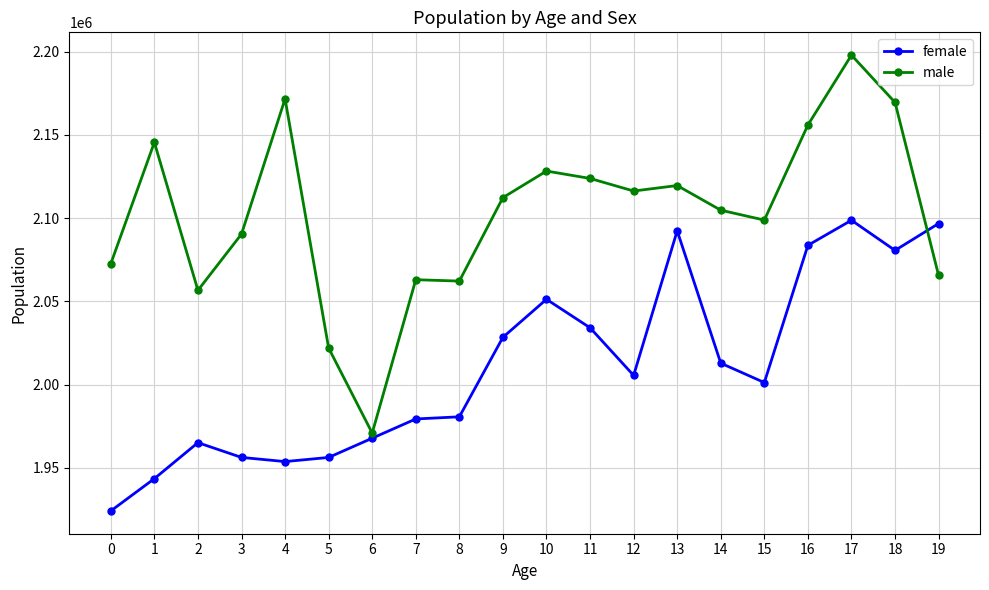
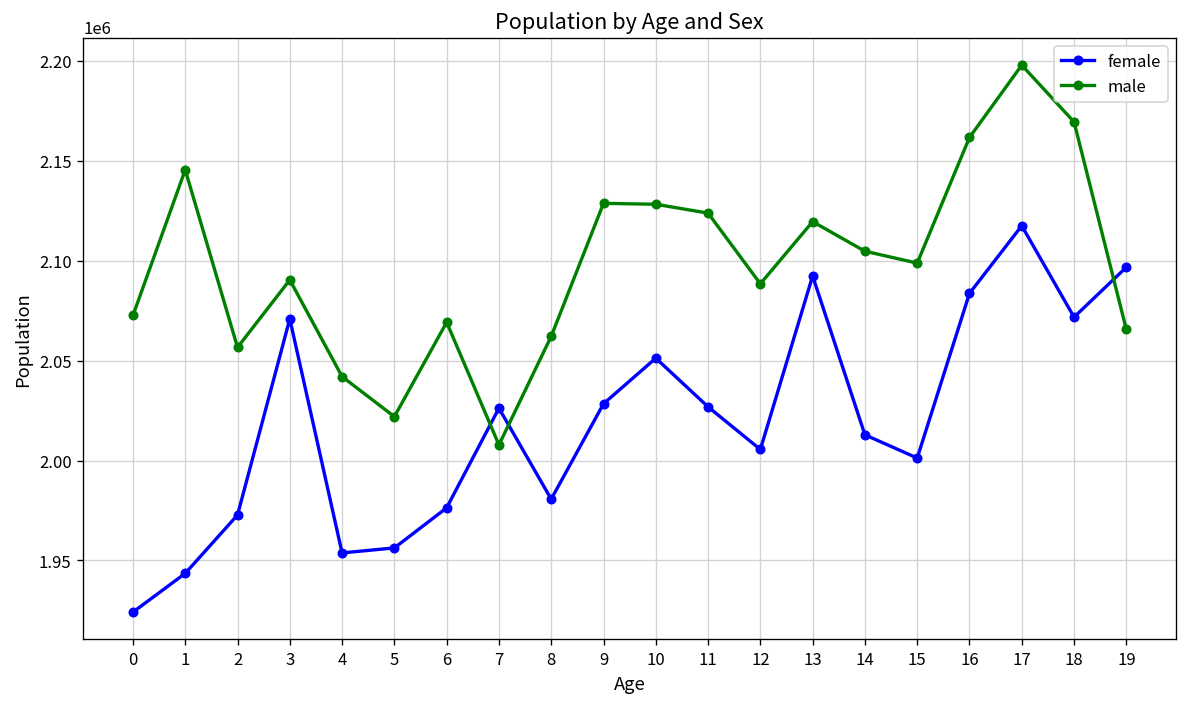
  {
    "female": {
      "0": 1924000,
      "1": 1944000,
-     "2": 1965000,
-     "3": 1956000,
+     "2": 1973000,
+     "3": 2071000,
      "4": 1954000,
      "5": 1956000,
-     "6": 1968000,
-     "7": 1979000,
+     "6": 1976000,
+     "7": 2026000,
      "8": 1981000,
      "9": 2028000,
      "10": 2051000,
-     "11": 2034000,
+     "11": 2027000,
      "12": 2006000,
      "13": 2092000,
      "14": 2013000,
      "15": 2001000,
      "16": 2084000,
-     "17": 2099000,
-     "18": 2081000,
+     "17": 2117000,
+     "18": 2072000,
      "19": 2097000
    },
    "male": {
      "0": 2073000,
      "1": 2145000,
      "2": 2057000,
      "3": 2090000,
-     "4": 2172000,
+     "4": 2042000,
      "5": 2022000,
-     "6": 1971000,
-     "7": 2063000,
+     "6": 2069000,
+     "7": 2008000,
      "8": 2062000,
-     "9": 2112000,
+     "9": 2129000,
      "10": 2128000,
      "11": 2124000,
-     "12": 2116000,
+     "12": 2088000,
      "13": 2120000,
      "14": 2105000,
      "15": 2099000,
-     "16": 2156000,
+     "16": 2162000,
      "17": 2198000,
      "18": 2169000,
      "19": 2066000
    }
  }
